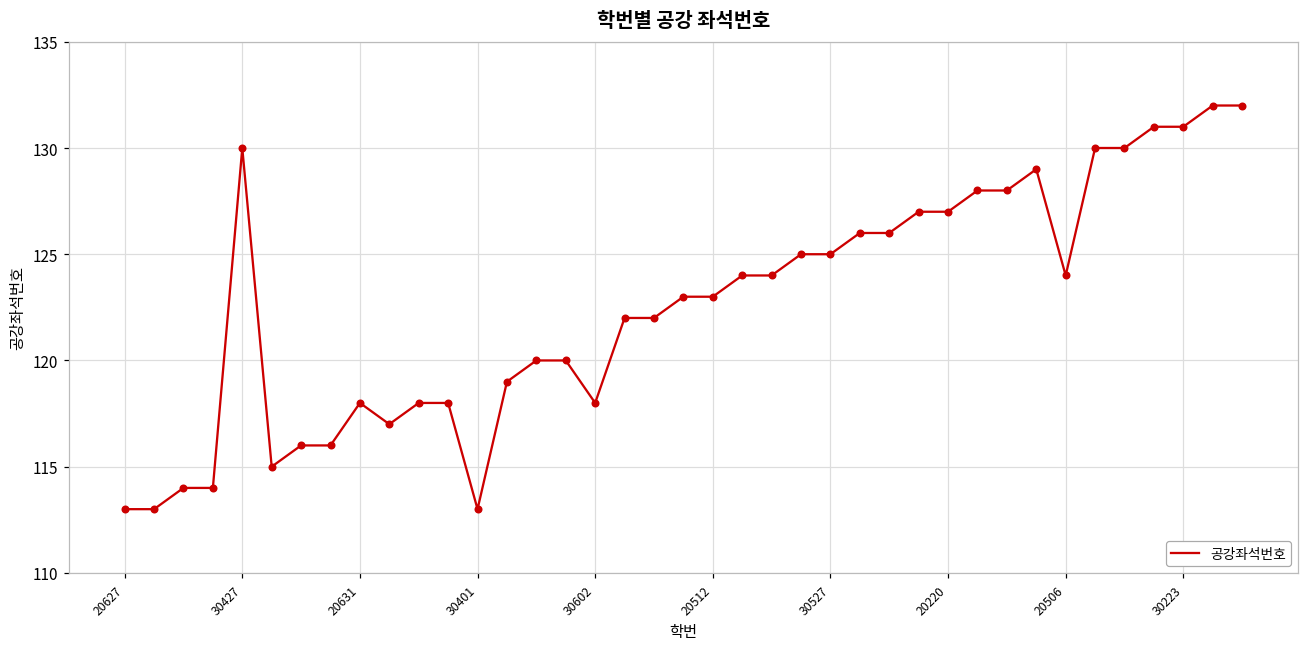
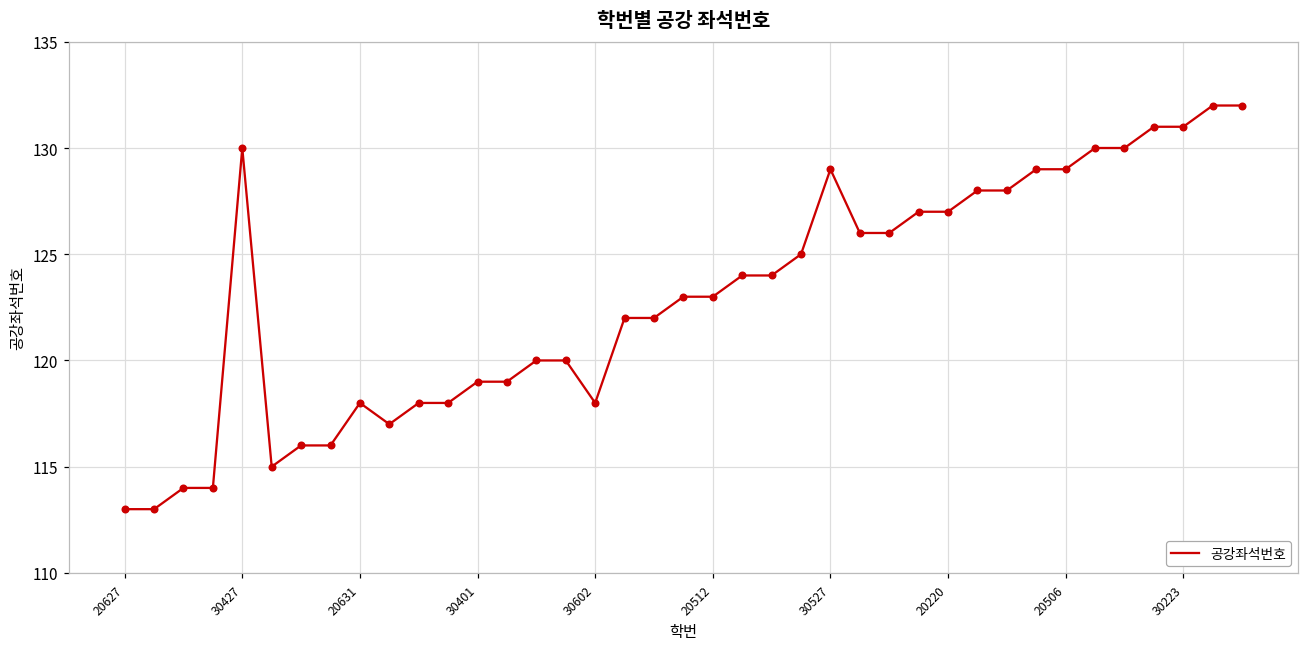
  {
    "20627": 113,
    "30427": 130,
    "20631": 118,
-   "30401": 113,
+   "30401": 119,
    "30602": 118,
    "20512": 123,
-   "30527": 125,
+   "30527": 129,
    "20220": 127,
-   "20506": 124,
+   "20506": 129,
    "30223": 131
  }
